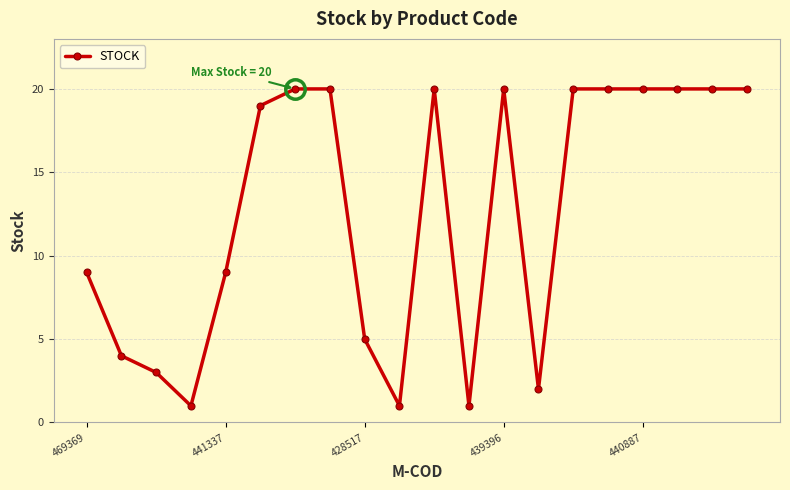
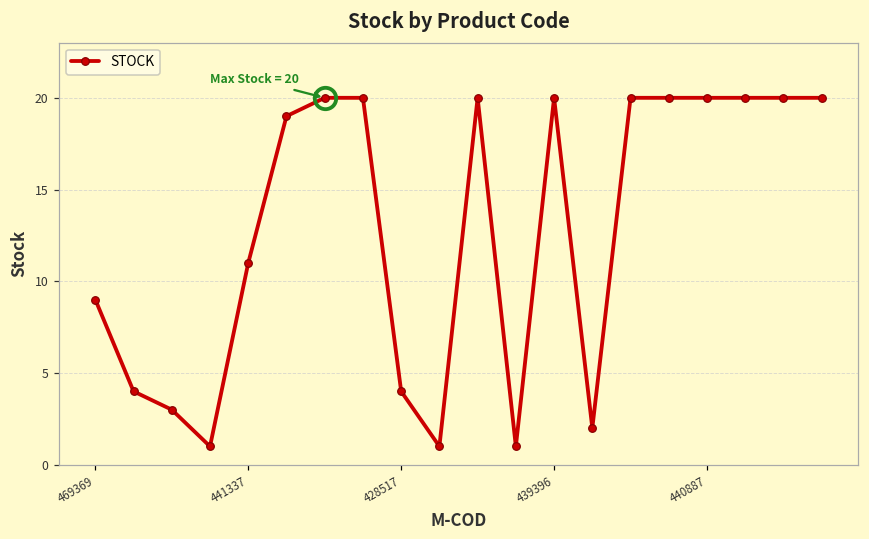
  {
    "STOCK": {
      "469369": 9,
-     "441337": 9,
-     "428517": 5,
+     "441337": 11,
+     "428517": 4,
      "439396": 20,
      "440887": 20
    }
  }
